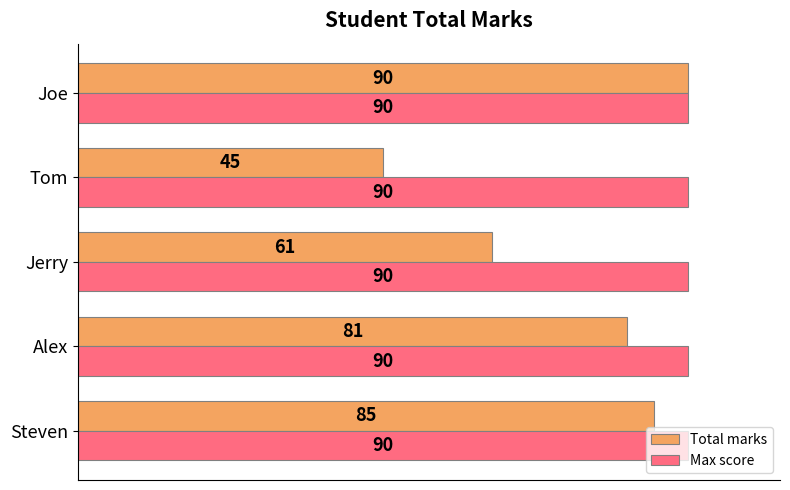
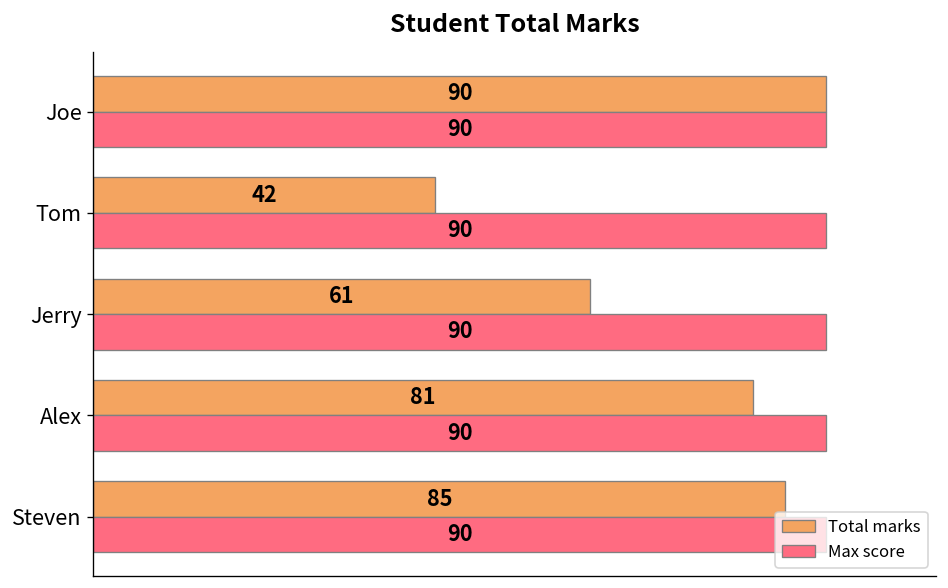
  {
    "Total marks": {
      "Joe": 90,
-     "Tom": 45,
+     "Tom": 42,
      "Jerry": 61,
      "Alex": 81,
      "Steven": 85
    },
    "Max score": {
      "Joe": 90,
      "Tom": 90,
      "Jerry": 90,
      "Alex": 90
    }
  }
